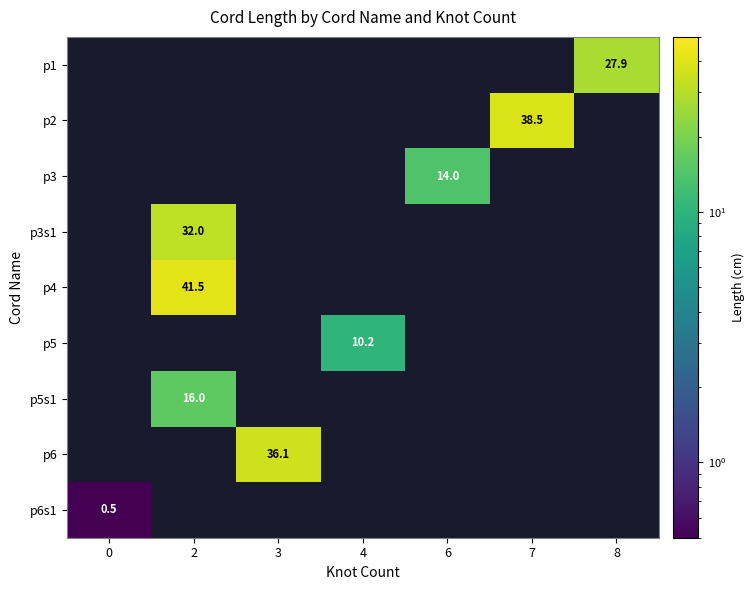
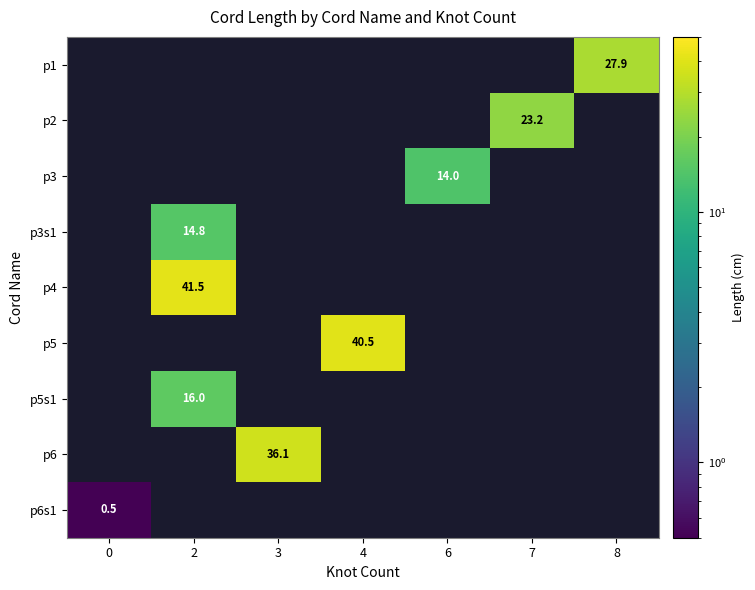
  {
    "p1": {
      "8": 27.9
    },
    "p2": {
-     "7": 38.5
+     "7": 23.2
    },
    "p3": {
      "6": 14.0
    },
    "p3s1": {
-     "2": 32.0
+     "2": 14.8
    },
    "p4": {
      "2": 41.5
    },
    "p5": {
-     "4": 10.2
+     "4": 40.5
    },
    "p5s1": {
      "2": 16.0
    },
    "p6": {
      "3": 36.1
    },
    "p6s1": {
      "0": 0.5
    }
  }
